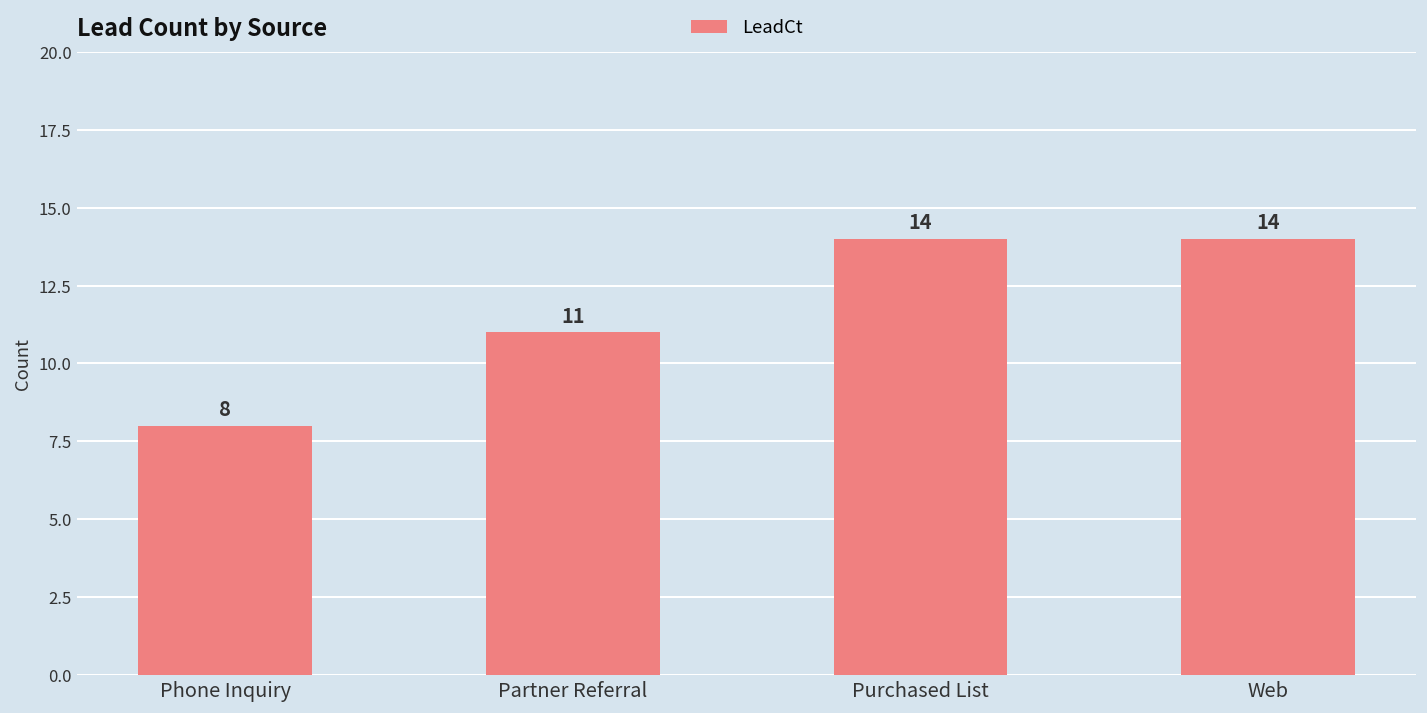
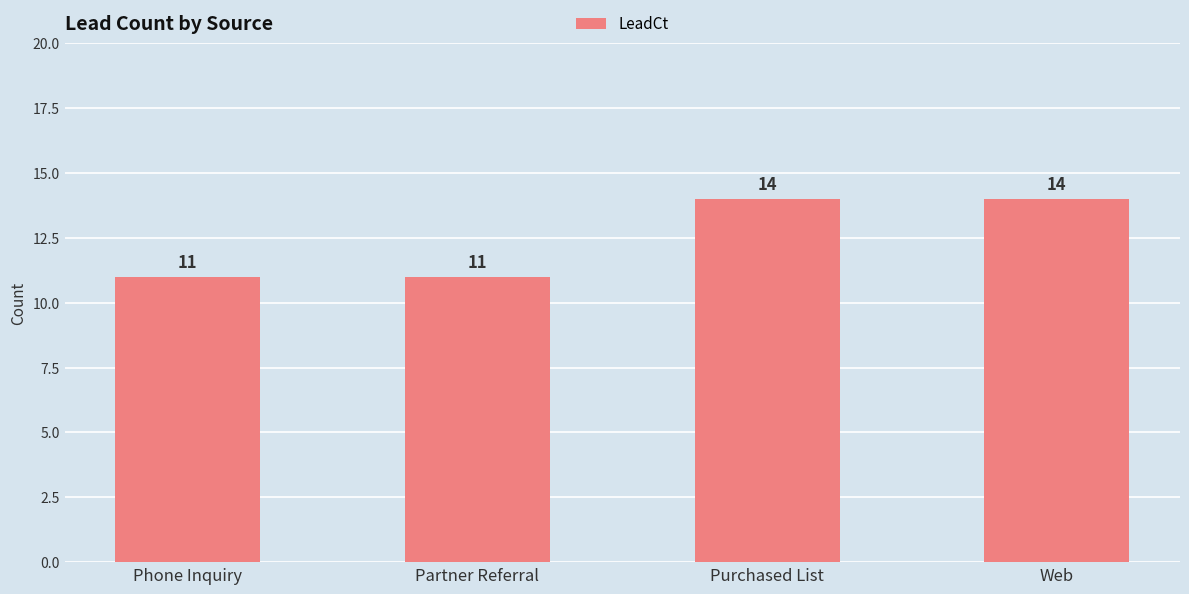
  {
-   "Phone Inquiry": 8,
+   "Phone Inquiry": 11,
    "Partner Referral": 11,
    "Purchased List": 14,
    "Web": 14
  }
